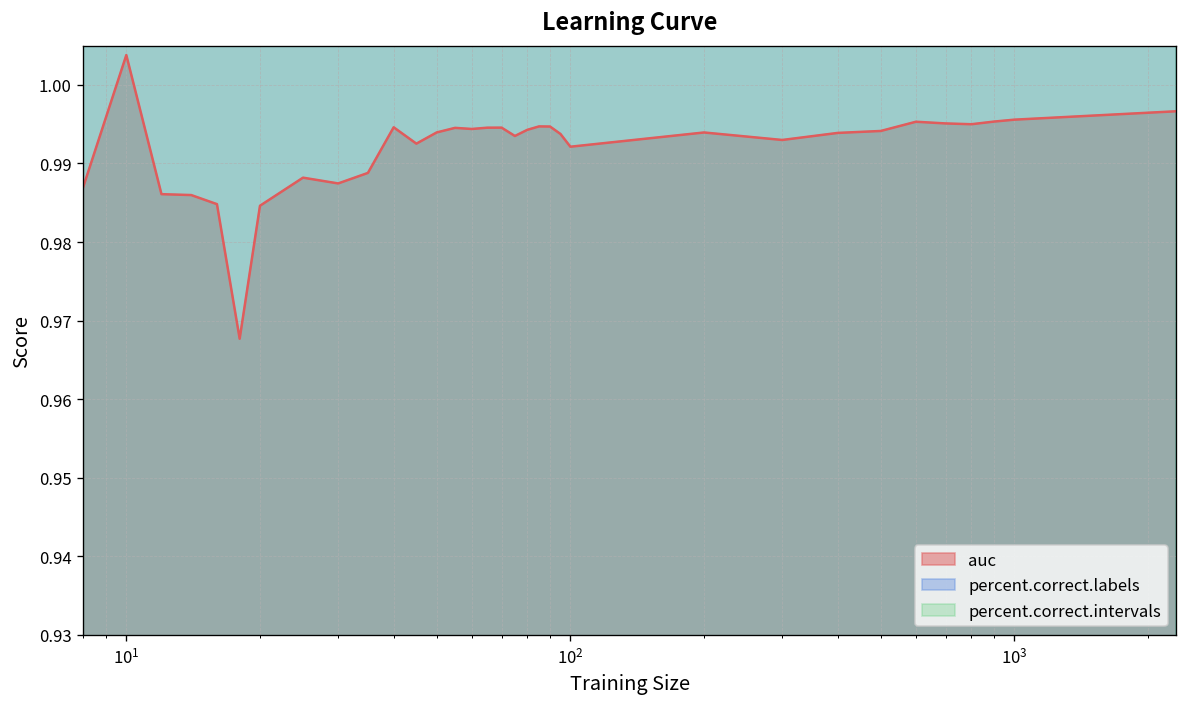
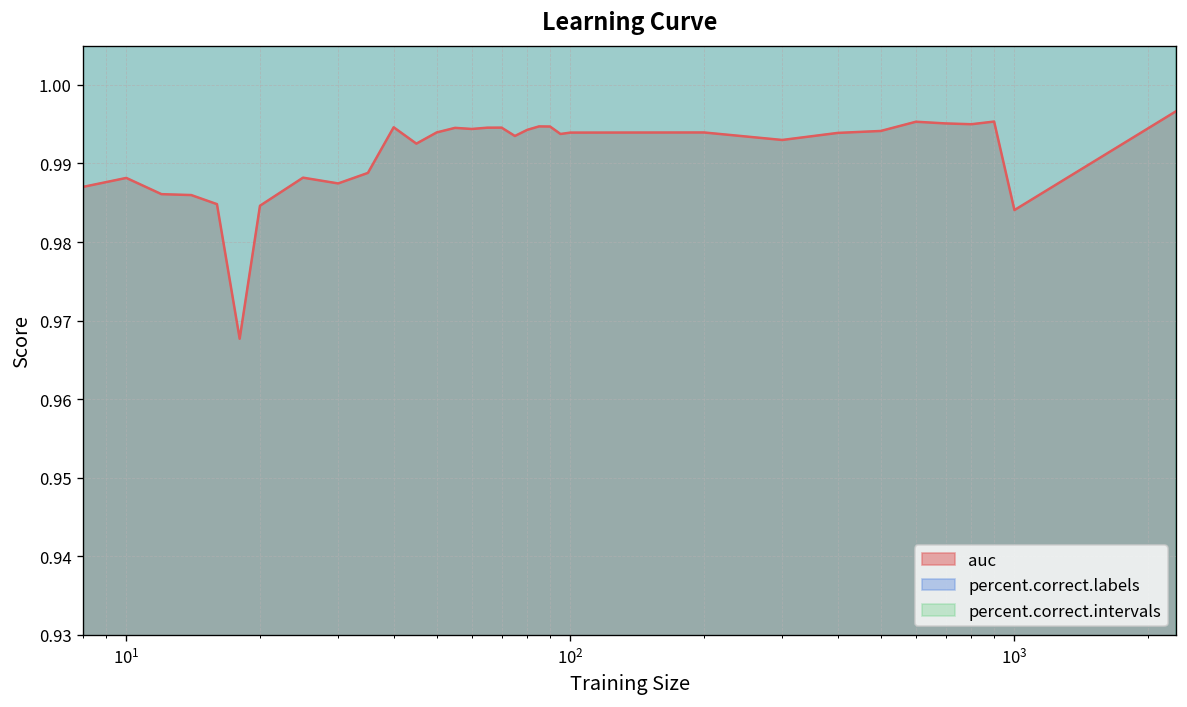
  {
    "auc": {
-     "10^1": 1.004,
-     "10^2": 0.992,
-     "10^3": 0.996
+     "10^1": 0.988,
+     "10^2": 0.994,
+     "10^3": 0.984
    }
  }
